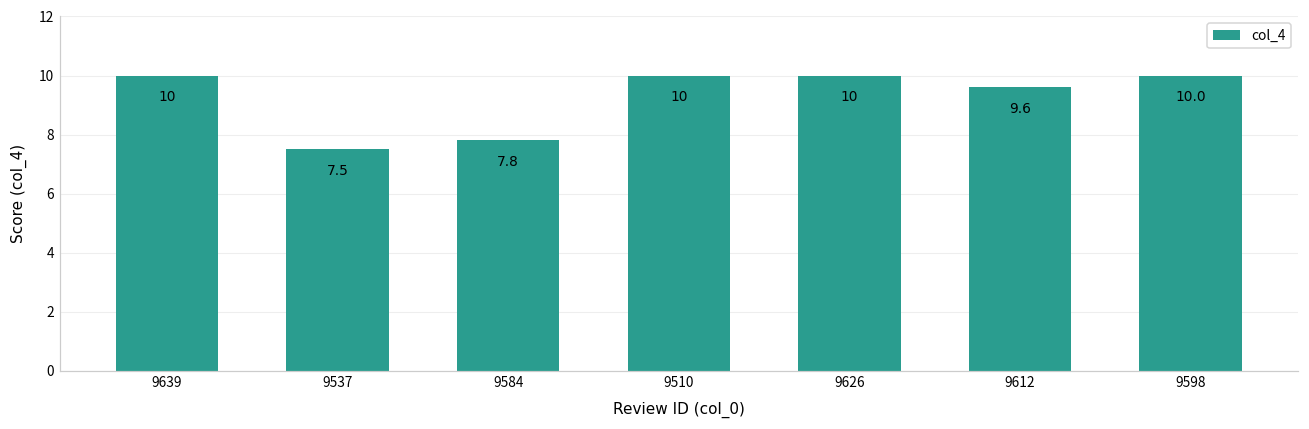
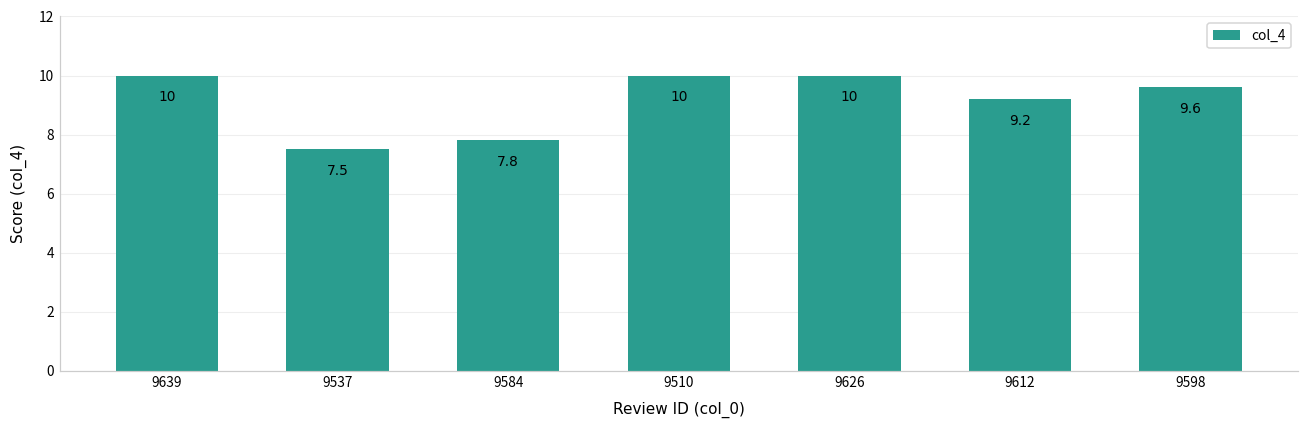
  {
    "9639": 10,
    "9537": 7.5,
    "9584": 7.8,
    "9510": 10,
    "9626": 10,
-   "9612": 9.6,
-   "9598": 10.0
+   "9612": 9.2,
+   "9598": 9.6
  }
